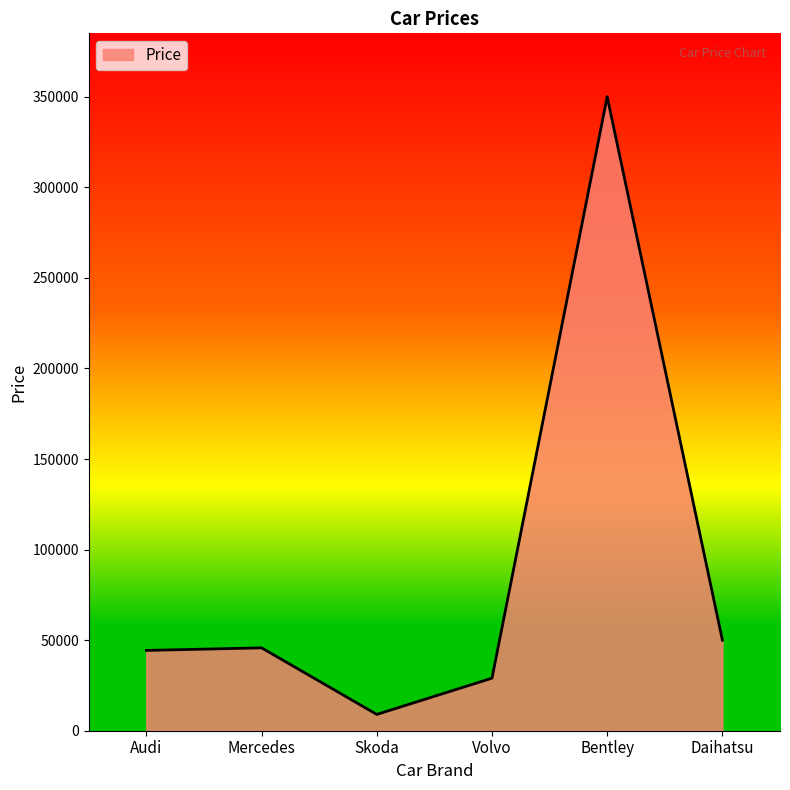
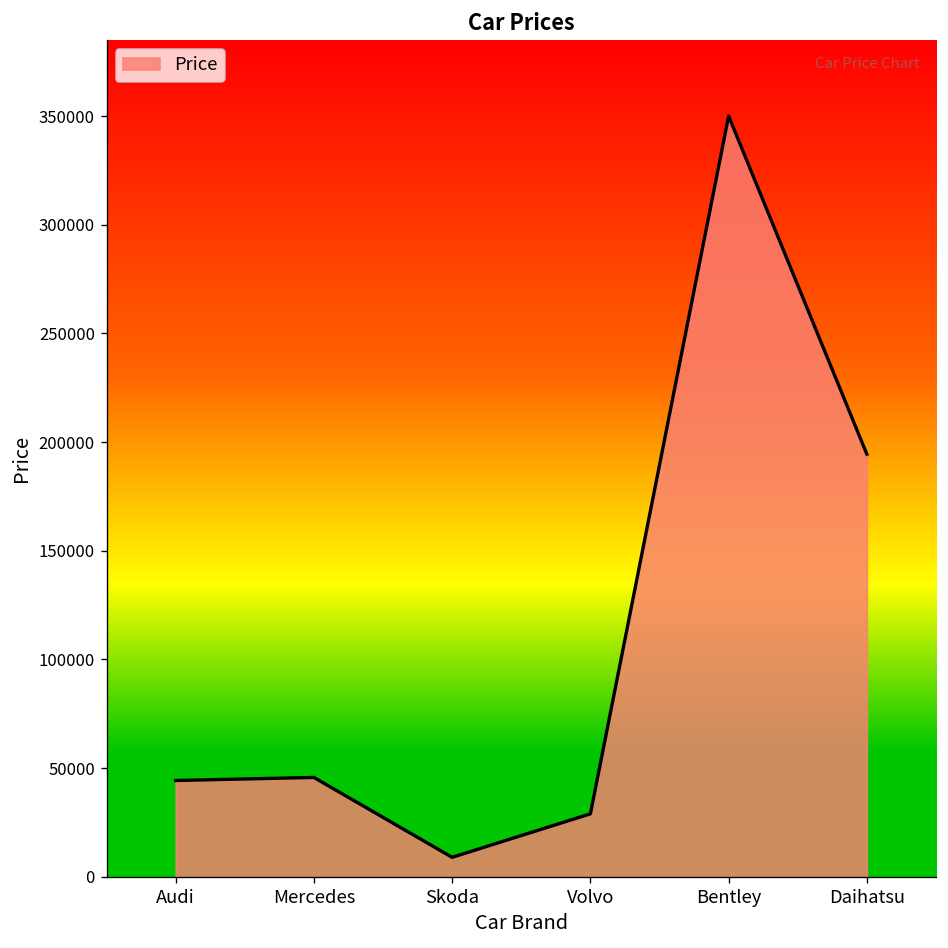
  {
    "Audi": 44000,
    "Mercedes": 46000,
    "Skoda": 9000,
    "Volvo": 29000,
    "Bentley": 350000,
-   "Daihatsu": 50000
+   "Daihatsu": 194000
  }
